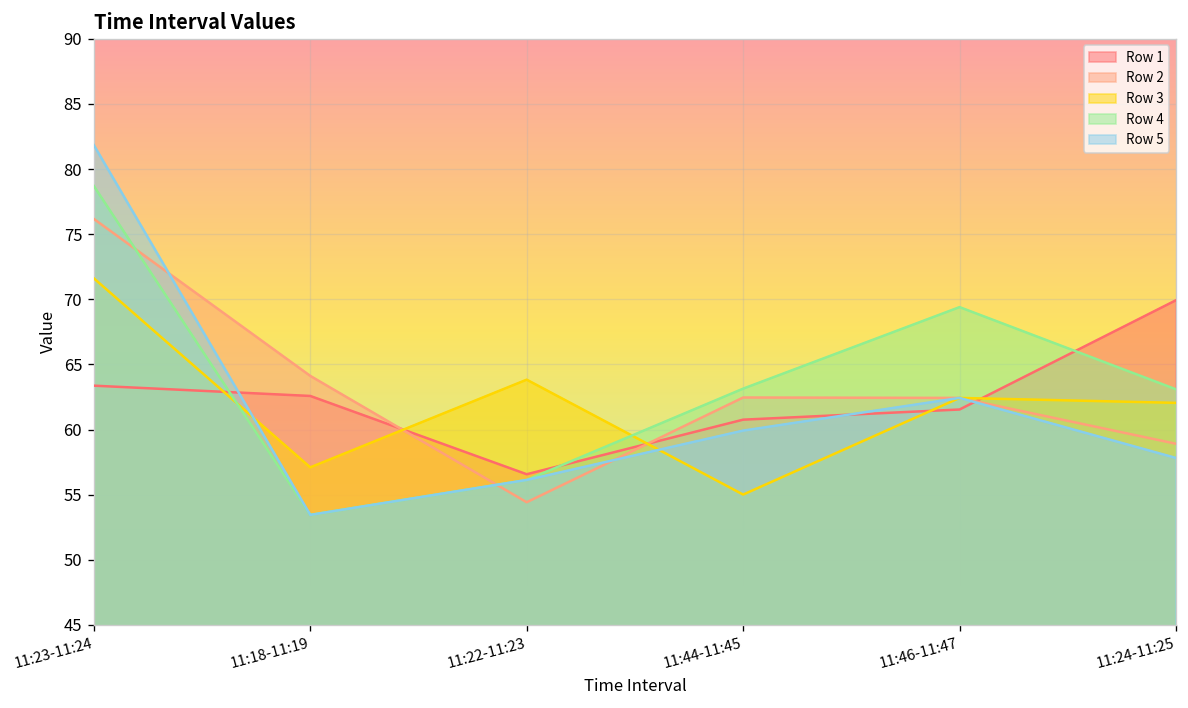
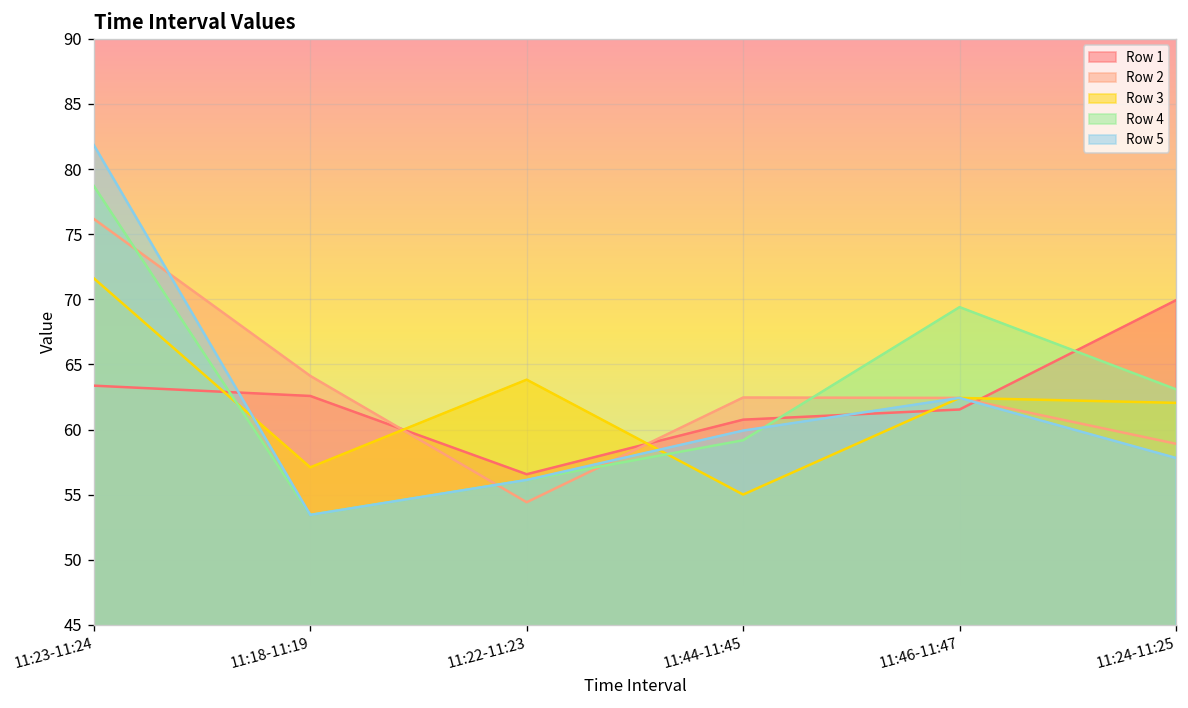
  {
    "Row 3": {
      "11:23-11:24": 71.6,
      "11:18-11:19": 57.1,
      "11:22-11:23": 63.8,
      "11:44-11:45": 55.0,
      "11:24-11:25": 62.1
    },
    "Row 4": {
      "11:23-11:24": 78.7,
-     "11:44-11:45": 63.1,
+     "11:44-11:45": 59.2,
      "11:46-11:47": 69.4,
      "11:24-11:25": 63.1
    },
    "Row 5": {
      "11:23-11:24": 81.8,
      "11:44-11:45": 59.9,
      "11:24-11:25": 57.8
    }
  }
